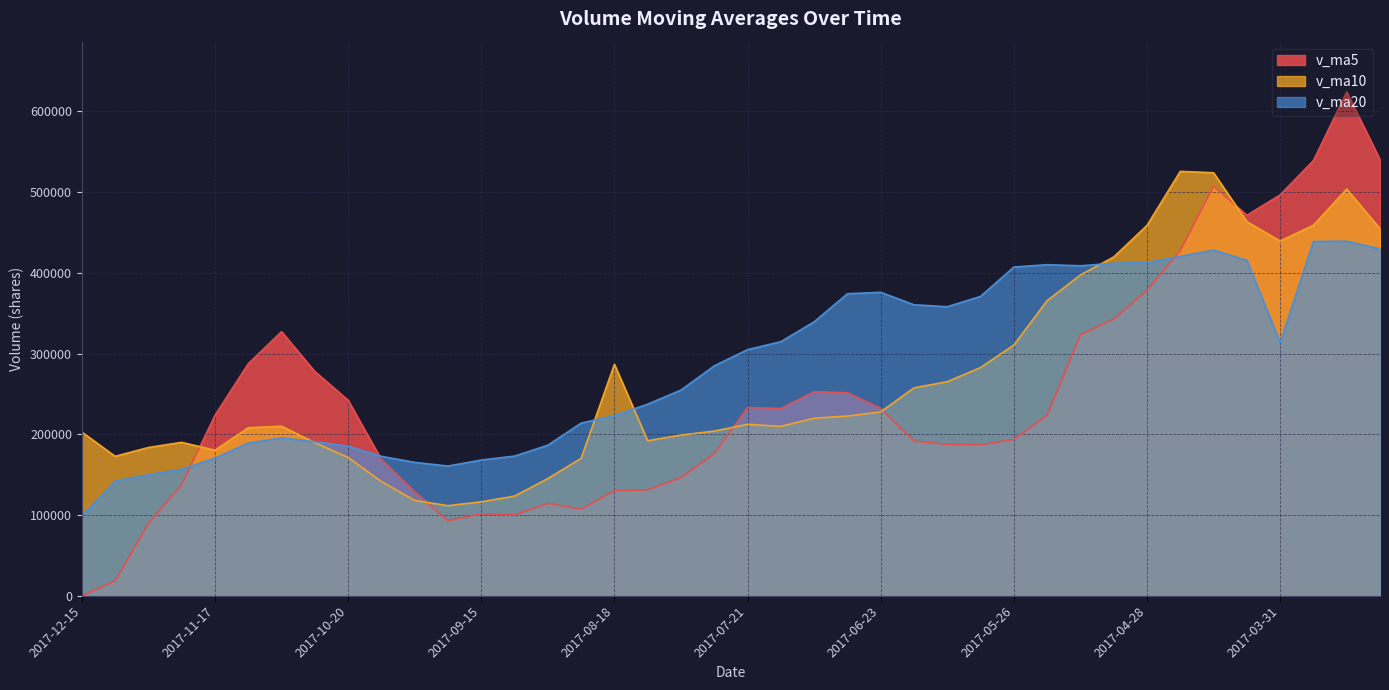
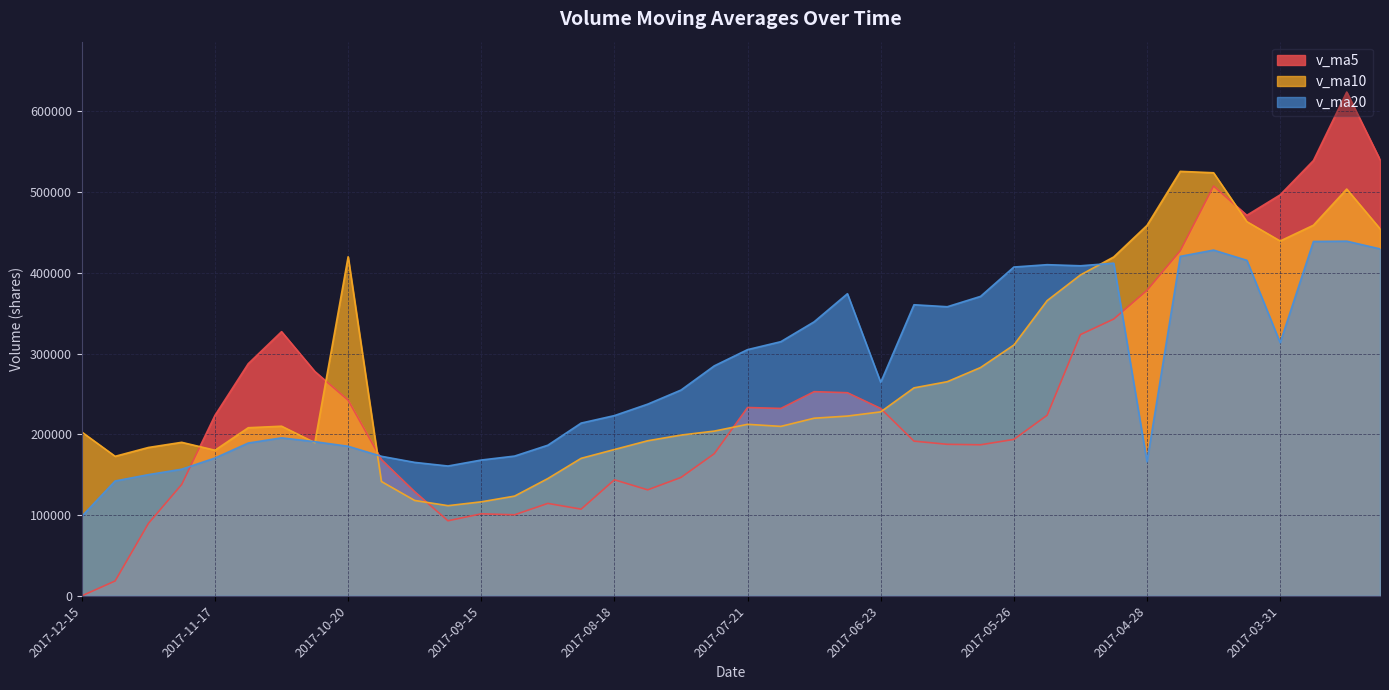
  {
    "v_ma5": {
      "2017-12-15": 0,
      "2017-11-17": 220000,
      "2017-10-20": 240000,
      "2017-09-15": 100000,
-     "2017-08-18": 130000,
+     "2017-08-18": 140000,
      "2017-07-21": 230000,
      "2017-06-23": 230000,
      "2017-05-26": 190000,
      "2017-04-28": 380000,
      "2017-03-31": 500000
    },
    "v_ma10": {
      "2017-12-15": 200000,
      "2017-11-17": 180000,
-     "2017-10-20": 170000,
+     "2017-10-20": 420000,
      "2017-09-15": 120000,
-     "2017-08-18": 290000,
+     "2017-08-18": 180000,
      "2017-07-21": 210000,
      "2017-06-23": 230000,
      "2017-05-26": 310000,
      "2017-04-28": 460000,
      "2017-03-31": 440000
    },
    "v_ma20": {
      "2017-12-15": 100000,
      "2017-11-17": 170000,
      "2017-10-20": 190000,
      "2017-09-15": 170000,
      "2017-08-18": 220000,
      "2017-07-21": 300000,
-     "2017-06-23": 380000,
+     "2017-06-23": 260000,
      "2017-05-26": 410000,
-     "2017-04-28": 410000,
+     "2017-04-28": 170000,
      "2017-03-31": 310000
    }
  }
